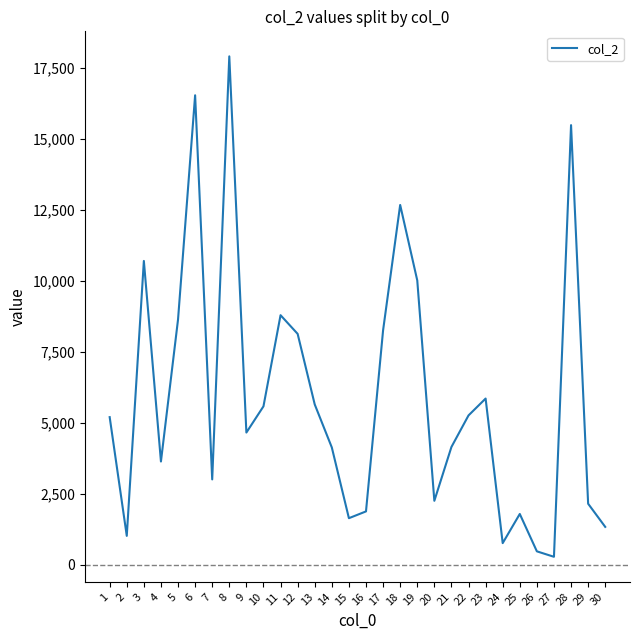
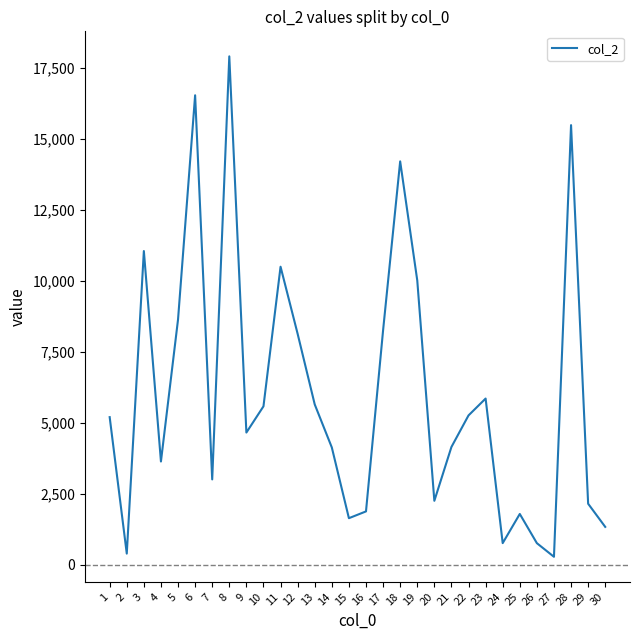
  {
    "1": "5,200",
-   "2": "1,000",
-   "3": "10,700",
+   "2": "400",
+   "3": "11,100",
    "4": "3,600",
    "5": "8,600",
    "6": "16,500",
    "7": "3,000",
    "8": "17,900",
    "9": "4,700",
    "10": "5,600",
-   "11": "8,800",
+   "11": "10,500",
    "12": "8,100",
    "13": "5,600",
    "14": "4,100",
    "15": "1,600",
    "16": "1,900",
    "17": "8,300",
-   "18": "12,700",
+   "18": "14,200",
    "19": "10,000",
    "20": "2,300",
    "21": "4,200",
    "22": "5,300",
    "23": "5,900",
    "24": "800",
    "25": "1,800",
-   "26": "500",
+   "26": "800",
    "27": "300",
    "28": "15,500",
    "29": "2,200",
    "30": "1,300"
  }
